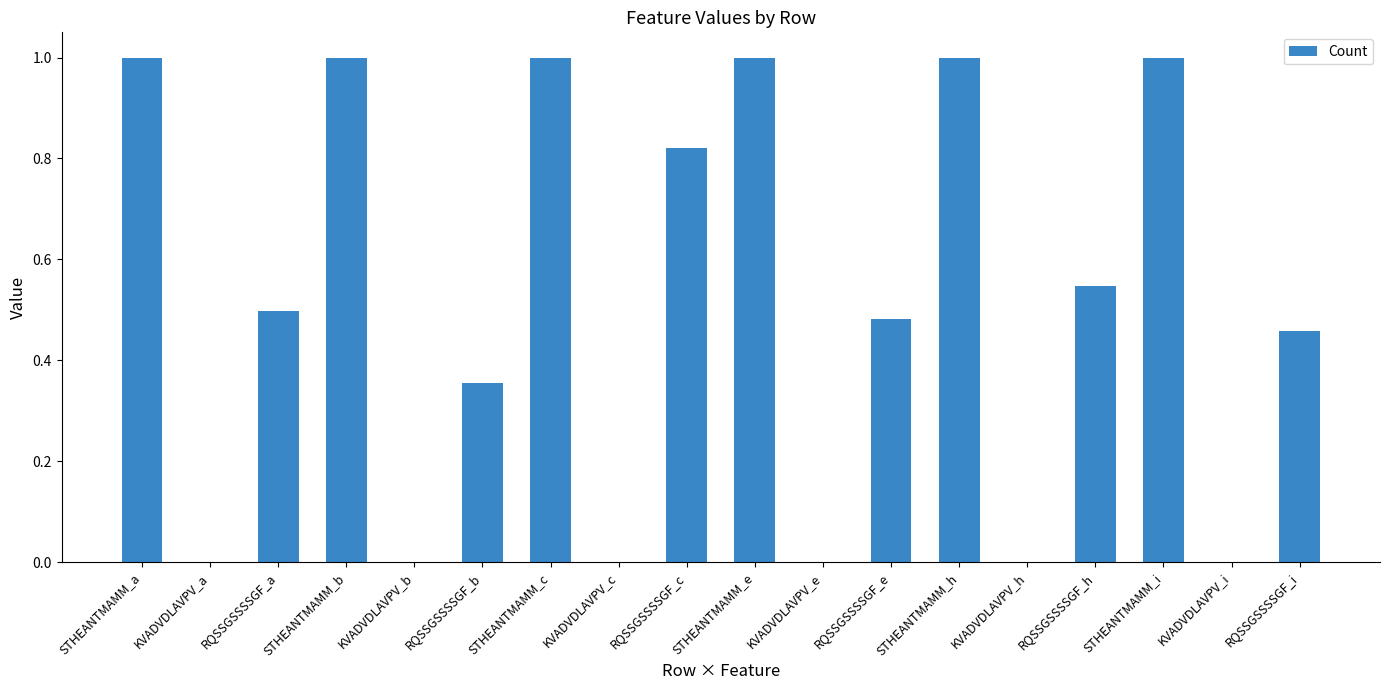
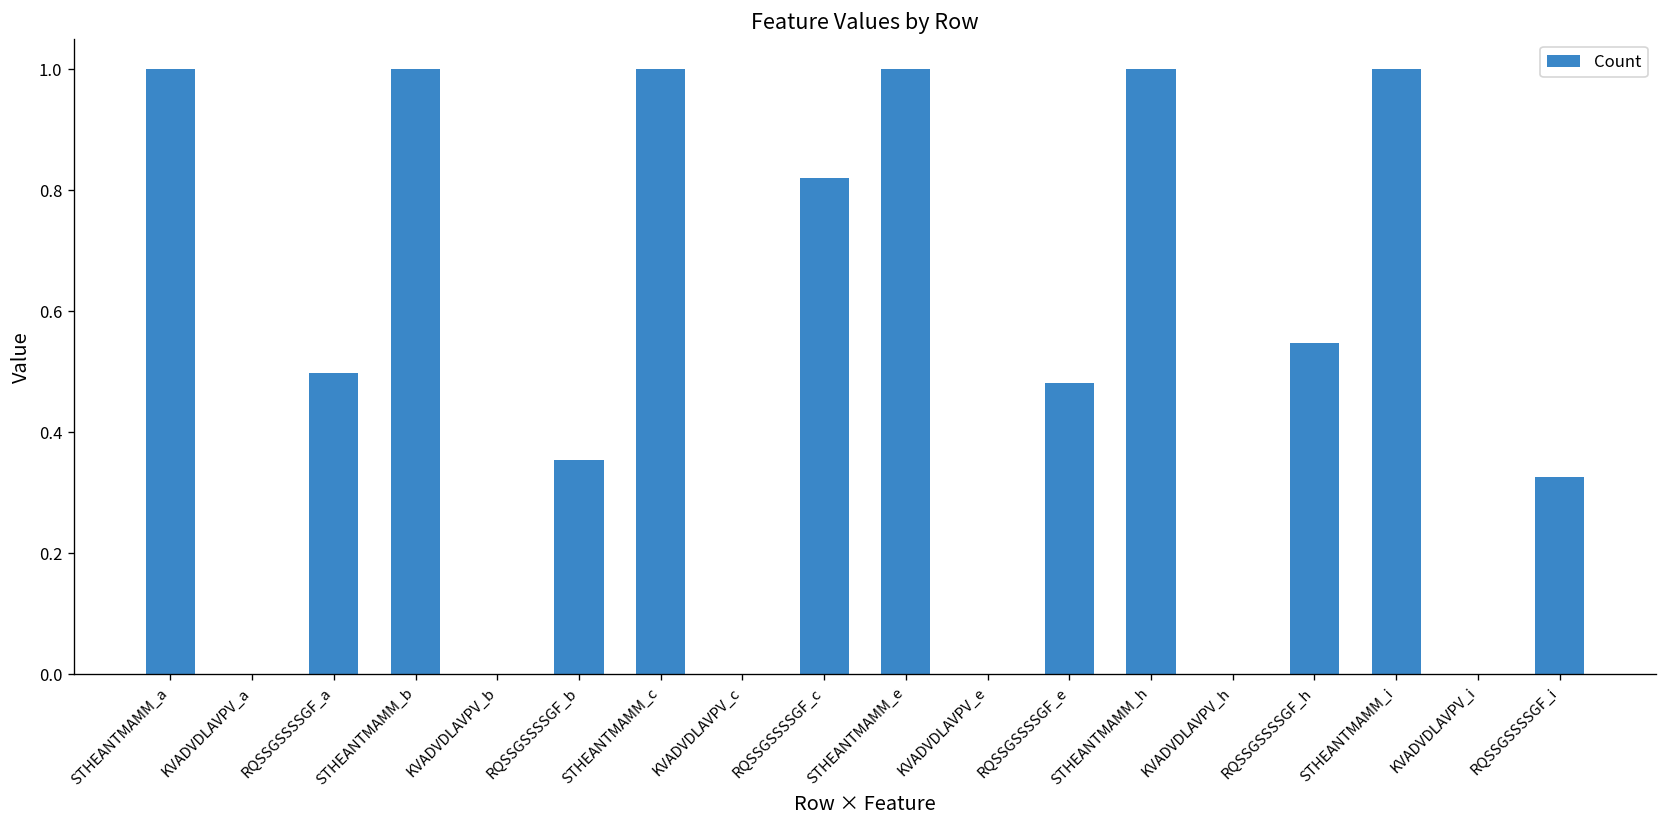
  {
    "STHEANTMAMM_a": 1.00,
    "KVADVDLAVPV_a": 0.00,
    "RQSSGSSSSGF_a": 0.50,
    "STHEANTMAMM_b": 1.00,
    "KVADVDLAVPV_b": 0.00,
    "RQSSGSSSSGF_b": 0.35,
    "STHEANTMAMM_c": 1.00,
    "KVADVDLAVPV_c": 0.00,
    "RQSSGSSSSGF_c": 0.82,
    "STHEANTMAMM_e": 1.00,
    "KVADVDLAVPV_e": 0.00,
    "RQSSGSSSSGF_e": 0.48,
    "STHEANTMAMM_h": 1.00,
    "KVADVDLAVPV_h": 0.00,
    "RQSSGSSSSGF_h": 0.55,
    "STHEANTMAMM_i": 1.00,
    "KVADVDLAVPV_i": 0.00,
-   "RQSSGSSSSGF_i": 0.46
+   "RQSSGSSSSGF_i": 0.33
  }
